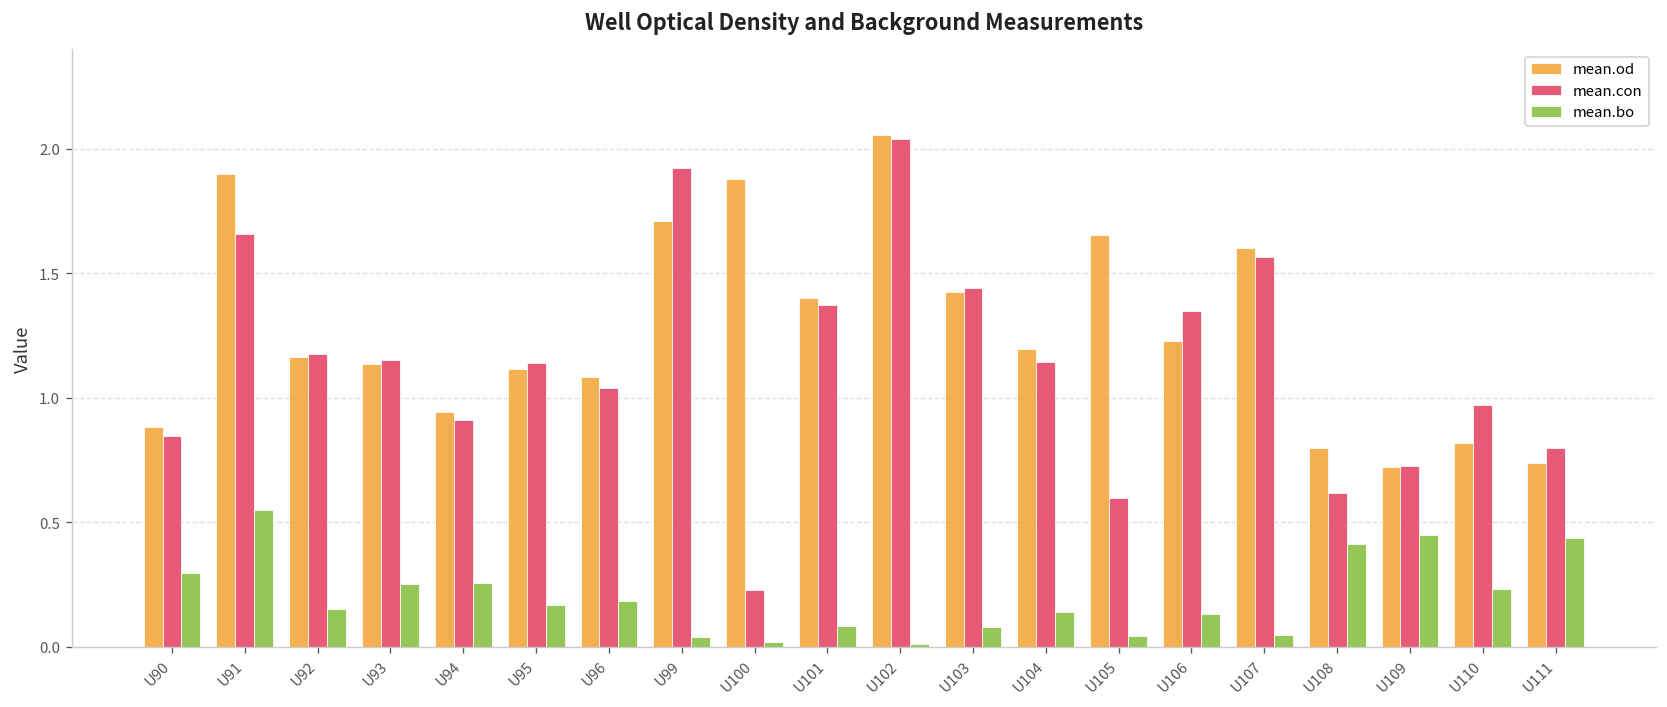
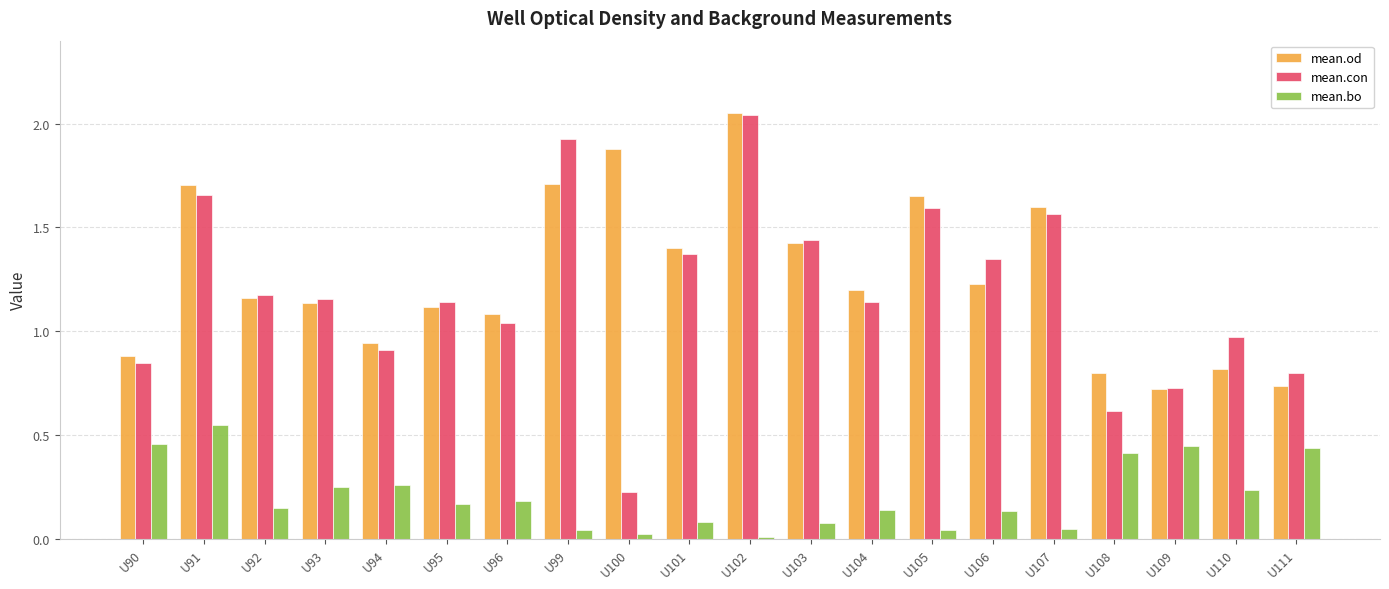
  {
    "mean.od": {
      "U90": 0.88,
-     "U91": 1.90,
+     "U91": 1.70,
      "U92": 1.16,
      "U93": 1.14,
      "U94": 0.94,
      "U95": 1.12,
      "U96": 1.08,
      "U99": 1.71,
      "U100": 1.88,
      "U101": 1.40,
      "U102": 2.05,
      "U103": 1.42,
      "U104": 1.20,
      "U105": 1.65,
      "U106": 1.23,
      "U107": 1.60,
      "U108": 0.80,
      "U109": 0.72,
      "U110": 0.82,
      "U111": 0.74
    },
    "mean.con": {
      "U90": 0.85,
      "U91": 1.66,
      "U92": 1.18,
      "U93": 1.15,
      "U94": 0.91,
      "U95": 1.14,
      "U96": 1.04,
      "U99": 1.92,
      "U100": 0.23,
      "U101": 1.37,
      "U102": 2.04,
      "U103": 1.44,
      "U104": 1.14,
-     "U105": 0.60,
+     "U105": 1.60,
      "U106": 1.35,
      "U107": 1.56,
      "U108": 0.62,
      "U109": 0.73,
      "U110": 0.97,
      "U111": 0.80
    },
    "mean.bo": {
-     "U90": 0.30,
+     "U90": 0.46,
      "U91": 0.55,
      "U92": 0.15,
      "U93": 0.25,
      "U94": 0.26,
      "U95": 0.17,
      "U96": 0.18,
      "U99": 0.04,
      "U100": 0.02,
      "U101": 0.08,
      "U103": 0.08,
      "U104": 0.14,
      "U105": 0.04,
      "U106": 0.13,
      "U107": 0.05,
      "U108": 0.41,
      "U109": 0.45,
      "U110": 0.23,
      "U111": 0.44
    }
  }
